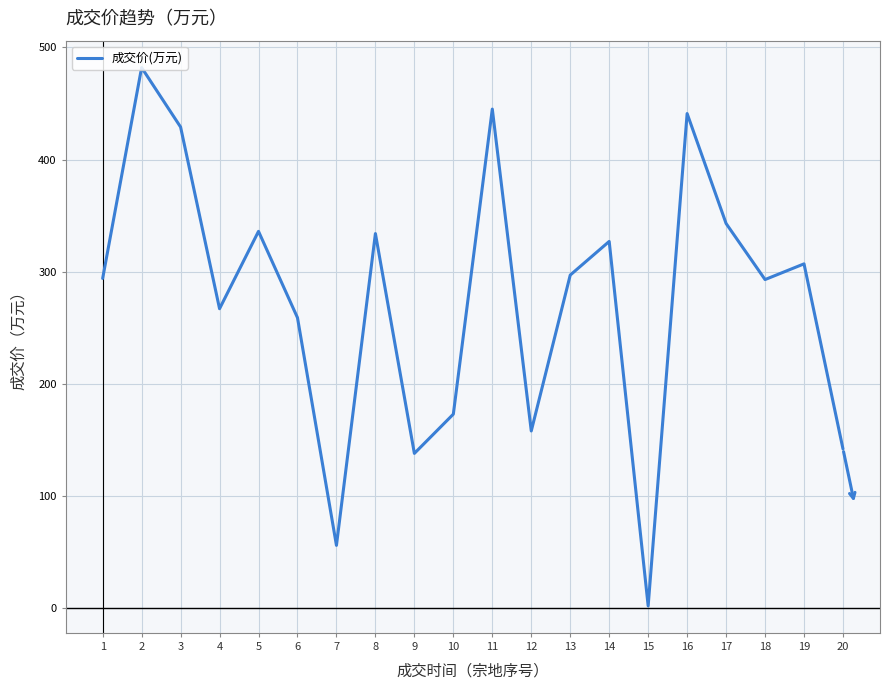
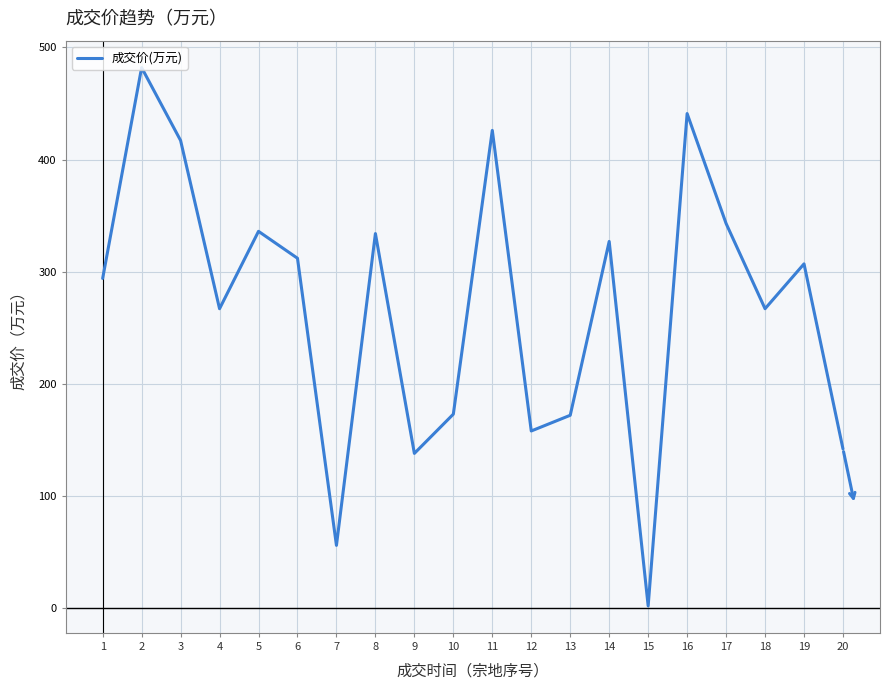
  {
    "1": 294,
-   "3": 429,
+   "3": 417,
    "4": 267,
    "5": 336,
-   "6": 259,
+   "6": 312,
    "7": 56,
    "8": 334,
    "9": 138,
    "10": 173,
-   "11": 445,
+   "11": 426,
    "12": 158,
-   "13": 297,
+   "13": 172,
    "14": 327,
    "15": 2,
    "16": 441,
    "17": 343,
-   "18": 293,
+   "18": 267,
    "19": 307,
    "20": 142
  }
